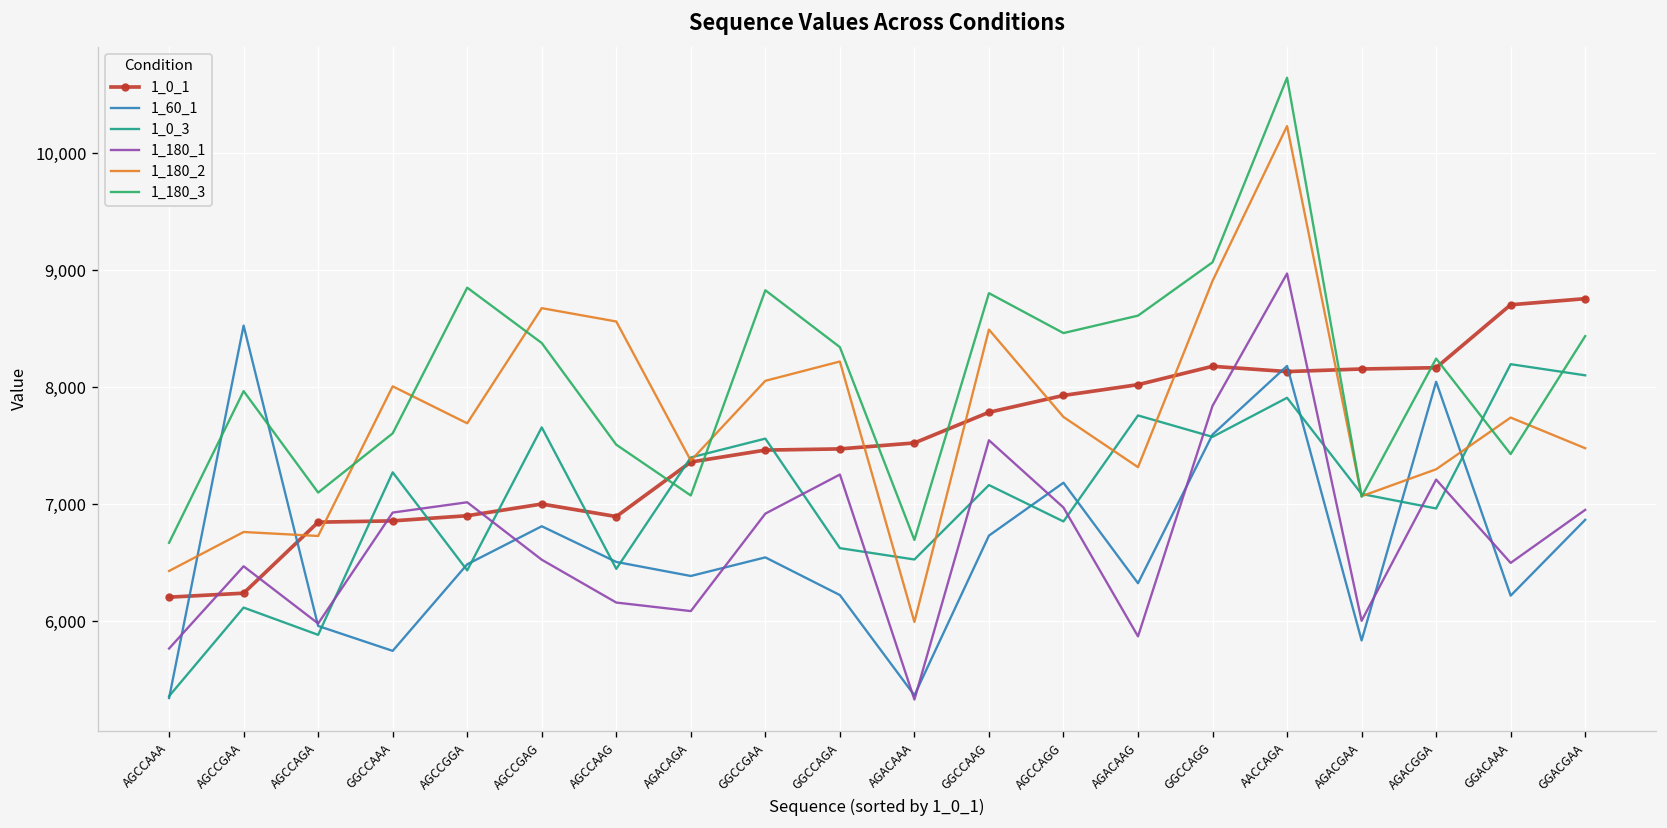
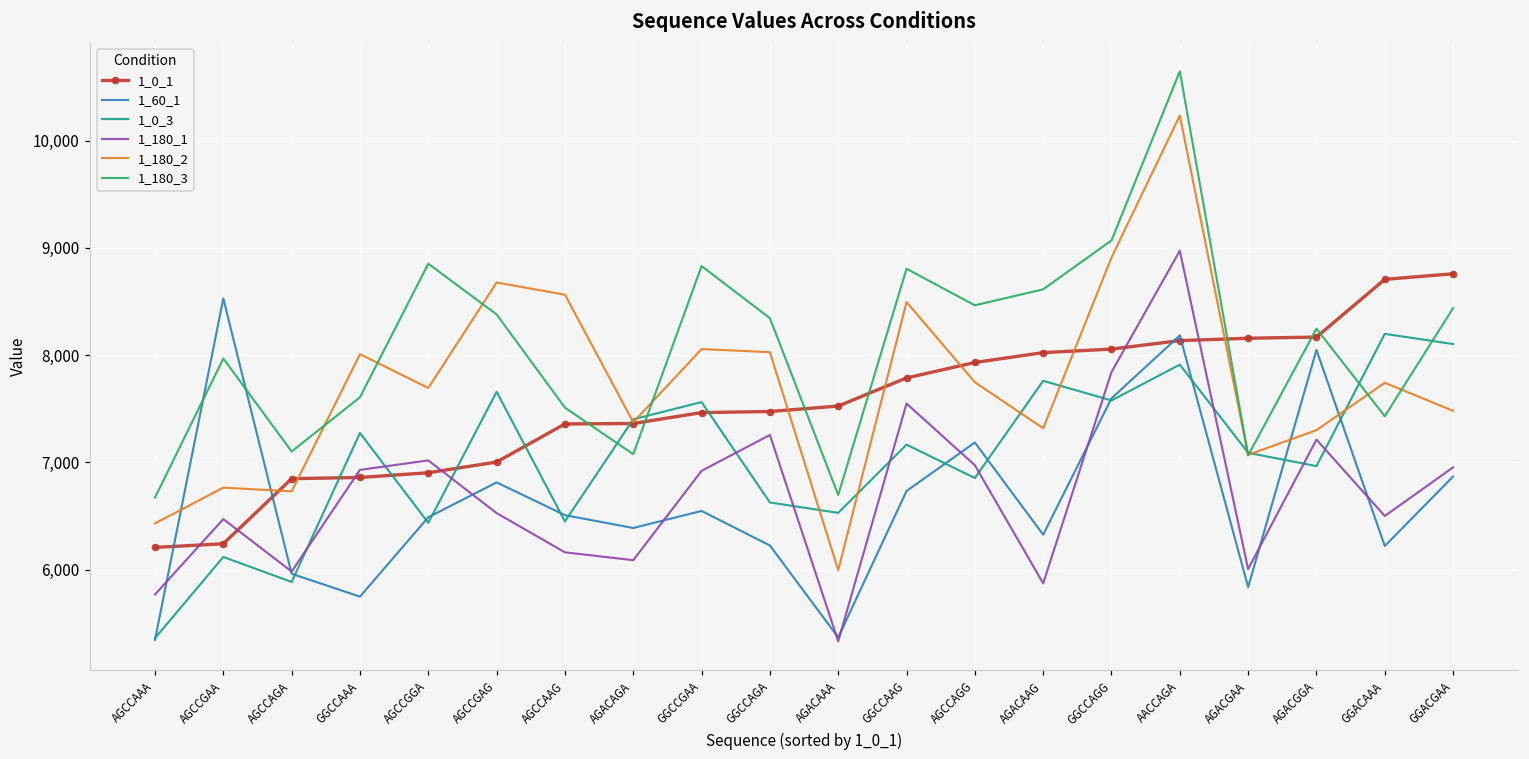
  {
    "1_0_1": {
      "AGCCAAA": "6,200",
      "AGCCGAA": "6,200",
      "AGCCAGA": "6,800",
      "GGCCAAA": "6,900",
      "AGCCGGA": "6,900",
      "AGCCGAG": "7,000",
-     "AGCCAAG": "6,900",
+     "AGCCAAG": "7,400",
      "GGCCGAA": "7,500",
      "GGCCAGA": "7,500",
      "AGACAAA": "7,500",
      "GGCCAAG": "7,800",
      "AGCCAGG": "7,900",
      "AGACAAG": "8,000",
-     "GGCCAGG": "8,200",
+     "GGCCAGG": "8,100",
      "AACCAGA": "8,100",
      "AGACGAA": "8,200",
      "AGACGGA": "8,200",
      "GGACAAA": "8,700",
      "GGACGAA": "8,800"
    },
    "1_60_1": {
      "AGCCGAA": "8,500",
      "GGCCAAA": "5,700",
      "AGCCGGA": "6,500",
      "AGCCGAG": "6,800",
      "AGCCAAG": "6,500",
      "AGACAGA": "6,400",
      "GGCCGAA": "6,500",
      "GGCCAGA": "6,200",
      "AGACAAA": "5,400",
      "GGCCAAG": "6,700",
      "AGCCAGG": "7,200",
      "AGACAAG": "6,300",
      "AACCAGA": "8,200",
      "AGACGAA": "5,800",
      "AGACGGA": "8,000",
      "GGACAAA": "6,200",
      "GGACGAA": "6,900"
    },
    "1_180_1": {
      "AGCCAAA": "5,800",
      "AGCCGAA": "6,500",
      "GGCCAAA": "6,900",
      "AGCCGGA": "7,000",
      "AGCCGAG": "6,500",
      "AGCCAAG": "6,200",
      "AGACAGA": "6,100",
      "GGCCGAA": "6,900",
      "GGCCAGA": "7,300",
      "AGACAAA": "5,300",
      "GGCCAAG": "7,500",
      "AGCCAGG": "7,000",
      "AGACAAG": "5,900",
      "GGCCAGG": "7,800",
      "AACCAGA": "9,000",
      "AGACGAA": "6,000",
      "AGACGGA": "7,200",
      "GGACAAA": "6,500",
      "GGACGAA": "7,000"
    },
    "1_180_2": {
      "AGCCAAA": "6,400",
      "AGCCGAA": "6,800",
      "AGCCAGA": "6,700",
      "GGCCAAA": "8,000",
      "AGCCGGA": "7,700",
      "AGCCGAG": "8,700",
      "AGCCAAG": "8,600",
      "GGCCGAA": "8,100",
-     "GGCCAGA": "8,200",
+     "GGCCAGA": "8,000",
      "AGACAAA": "6,000",
      "GGCCAAG": "8,500",
      "AGCCAGG": "7,700",
      "AGACAAG": "7,300",
      "GGCCAGG": "8,900",
      "AACCAGA": "10,200",
      "AGACGGA": "7,300",
      "GGACAAA": "7,700",
      "GGACGAA": "7,500"
    }
  }
